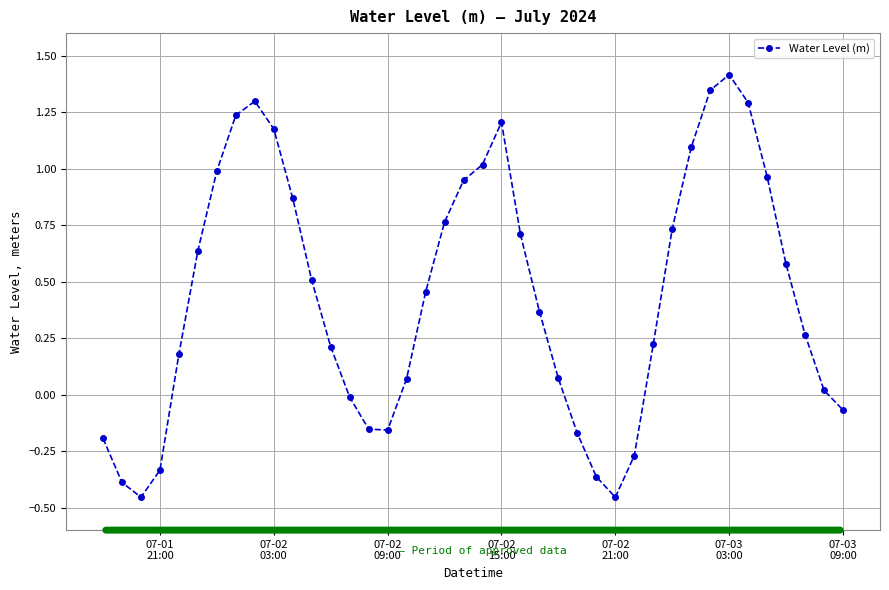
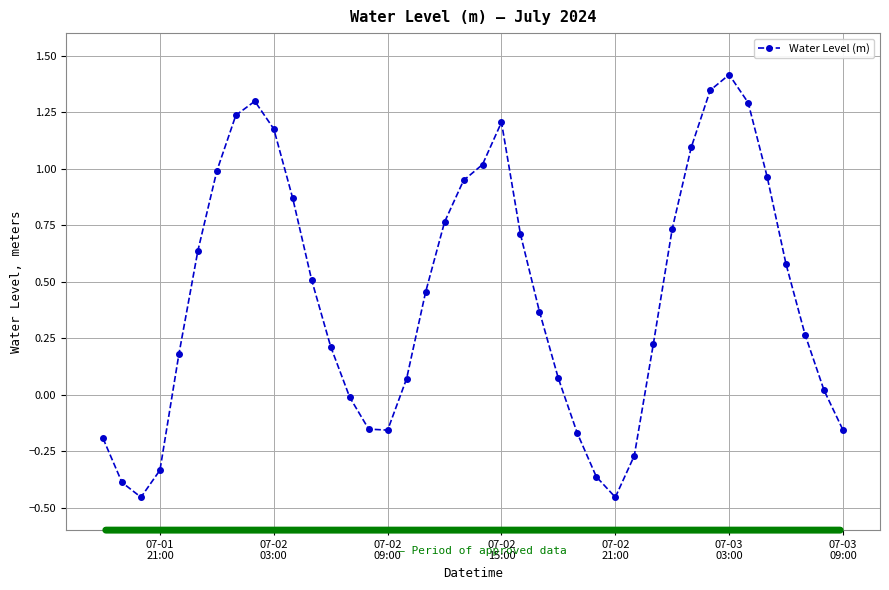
  {
    "07-01 21:00": -0.33,
    "07-02 03:00": 1.18,
    "07-02 09:00": -0.16,
    "07-02 15:00": 1.21,
    "07-02 21:00": -0.45,
    "07-03 03:00": 1.42,
-   "07-03 09:00": -0.07
+   "07-03 09:00": -0.16
  }
